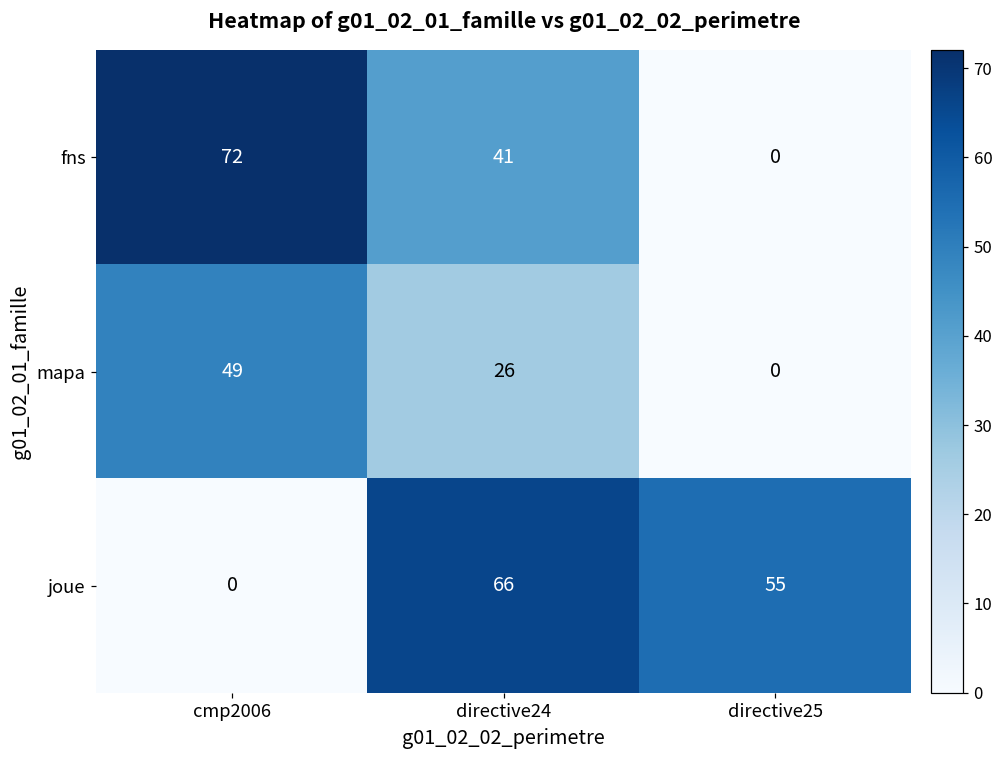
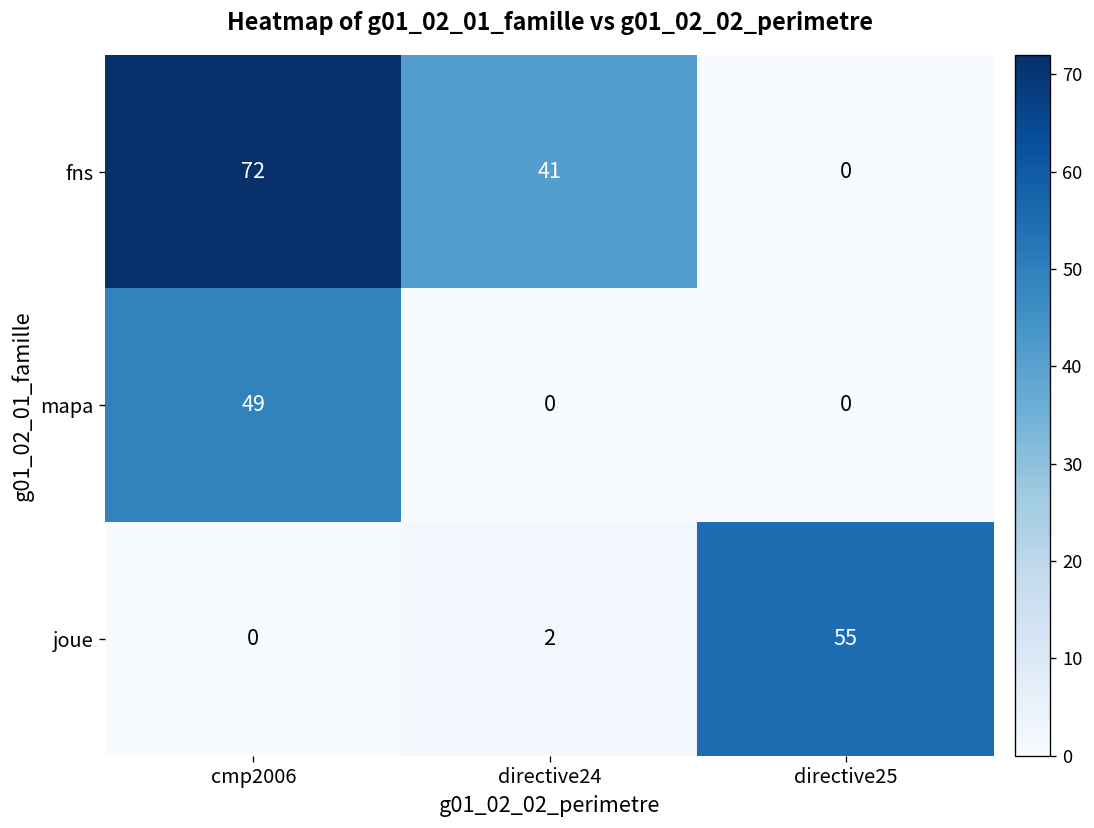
  {
    "fns": {
      "cmp2006": 72,
      "directive24": 41,
      "directive25": 0
    },
    "mapa": {
      "cmp2006": 49,
-     "directive24": 26,
+     "directive24": 0,
      "directive25": 0
    },
    "joue": {
      "cmp2006": 0,
-     "directive24": 66,
+     "directive24": 2,
      "directive25": 55
    }
  }
